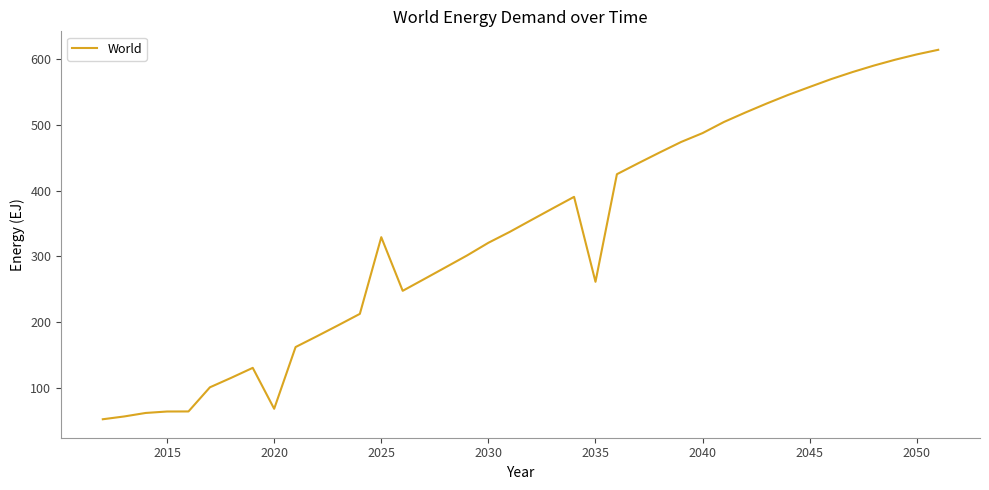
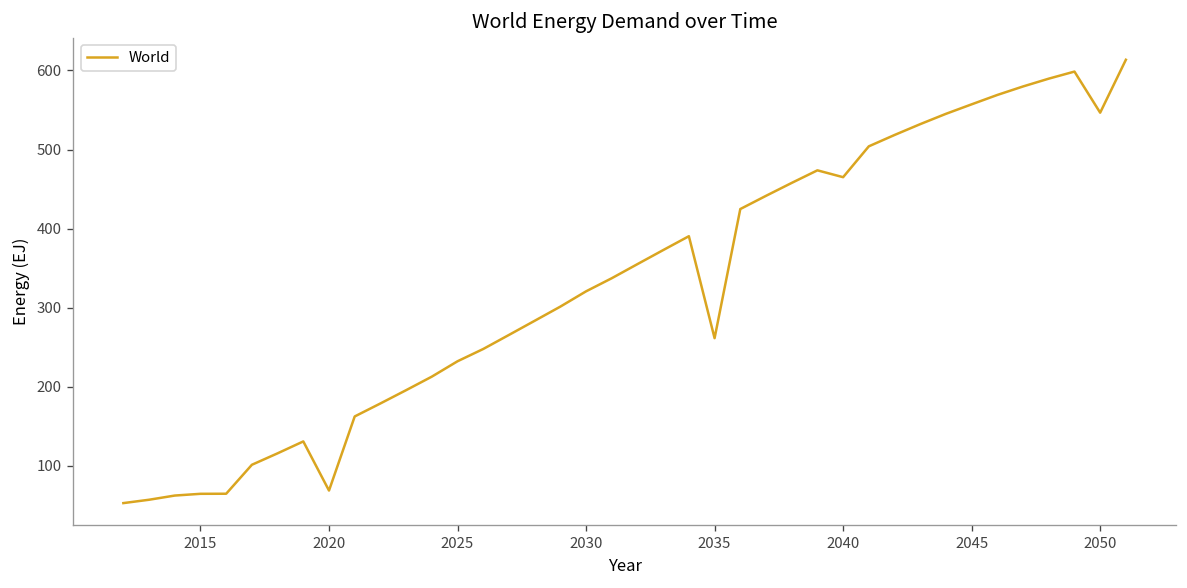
  {
    "2015": 60,
    "2020": 70,
-   "2025": 330,
+   "2025": 230,
    "2030": 320,
    "2035": 260,
-   "2040": 490,
+   "2040": 470,
    "2045": 560,
-   "2050": 610
+   "2050": 550
  }
